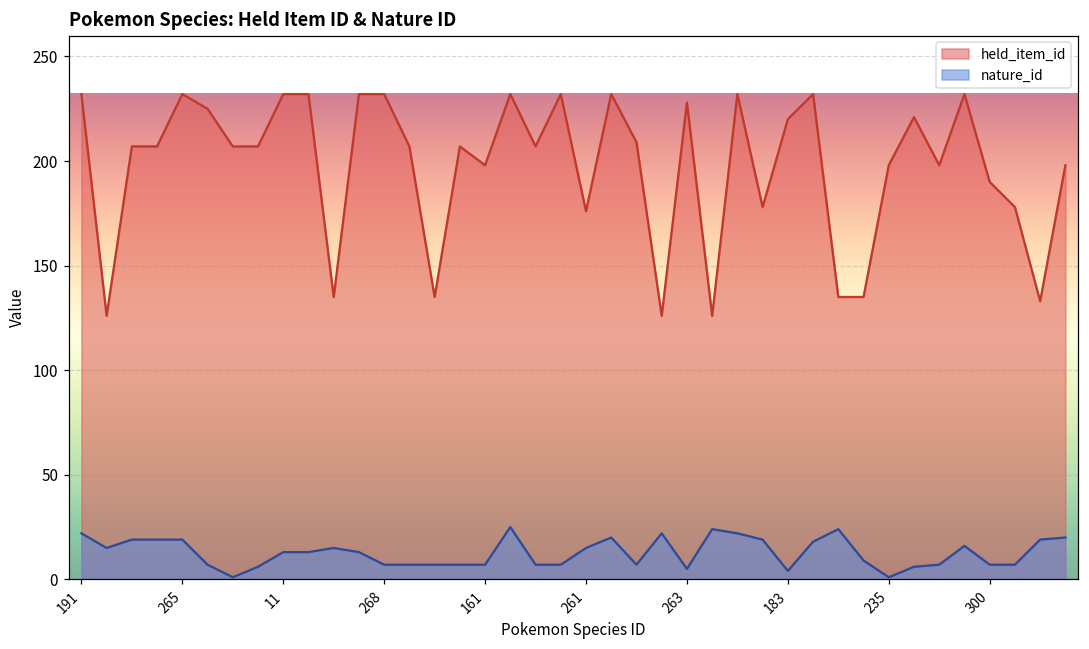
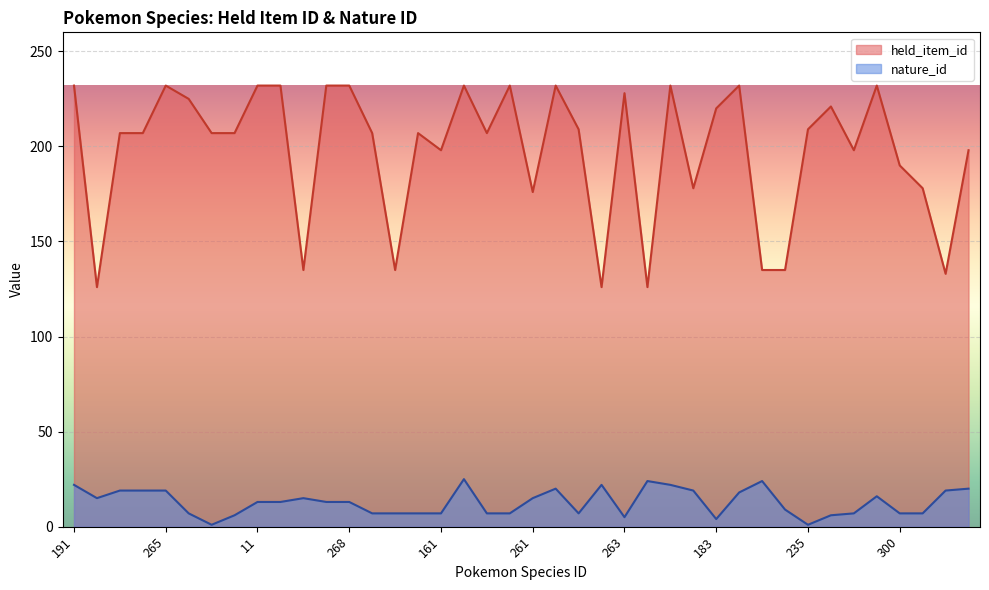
  {
    "held_item_id": {
      "191": 232,
      "265": 232,
      "268": 232,
      "161": 198,
      "261": 176,
      "263": 228,
      "183": 220,
-     "235": 198,
+     "235": 209,
      "300": 190
    },
    "nature_id": {
      "191": 22,
      "265": 19,
-     "268": 7,
+     "268": 13,
      "161": 7,
      "261": 15,
      "263": 5,
      "183": 4,
      "235": 1,
      "300": 7
    }
  }
